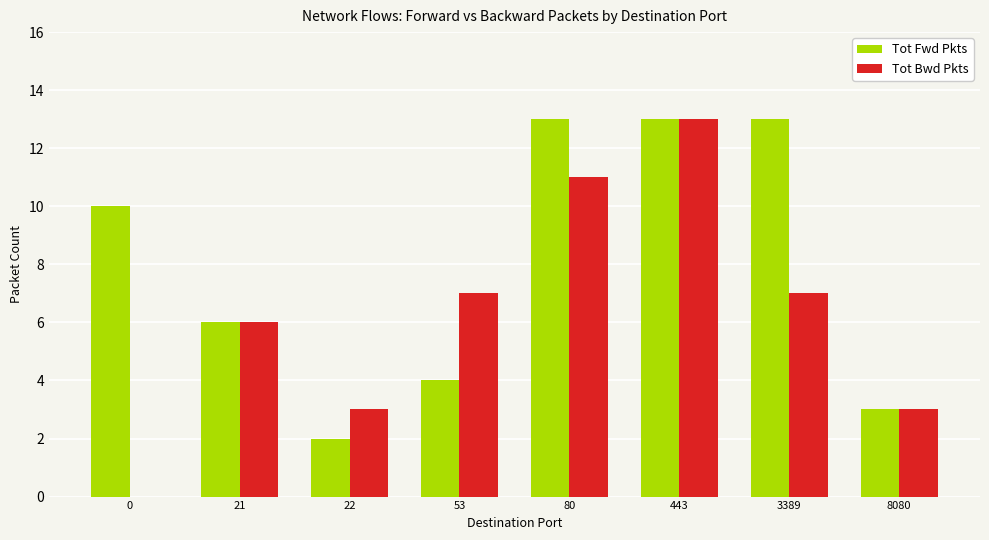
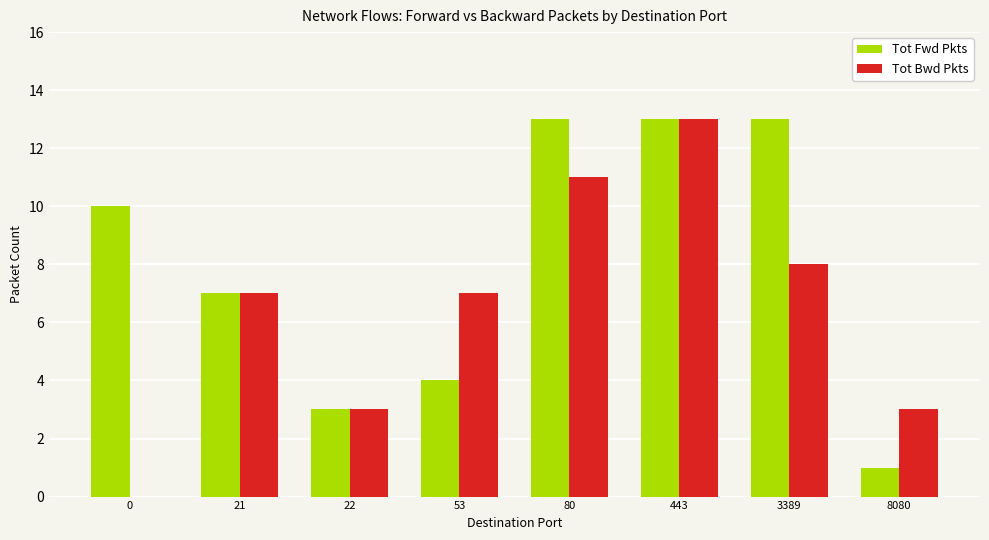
  {
    "Tot Fwd Pkts": {
      "0": 10,
-     "21": 6,
-     "22": 2,
+     "21": 7,
+     "22": 3,
      "53": 4,
      "80": 13,
      "443": 13,
      "3389": 13,
-     "8080": 3
+     "8080": 1
    },
    "Tot Bwd Pkts": {
      "0": 0,
-     "21": 6,
+     "21": 7,
      "22": 3,
      "53": 7,
      "80": 11,
      "443": 13,
-     "3389": 7,
+     "3389": 8,
      "8080": 3
    }
  }
